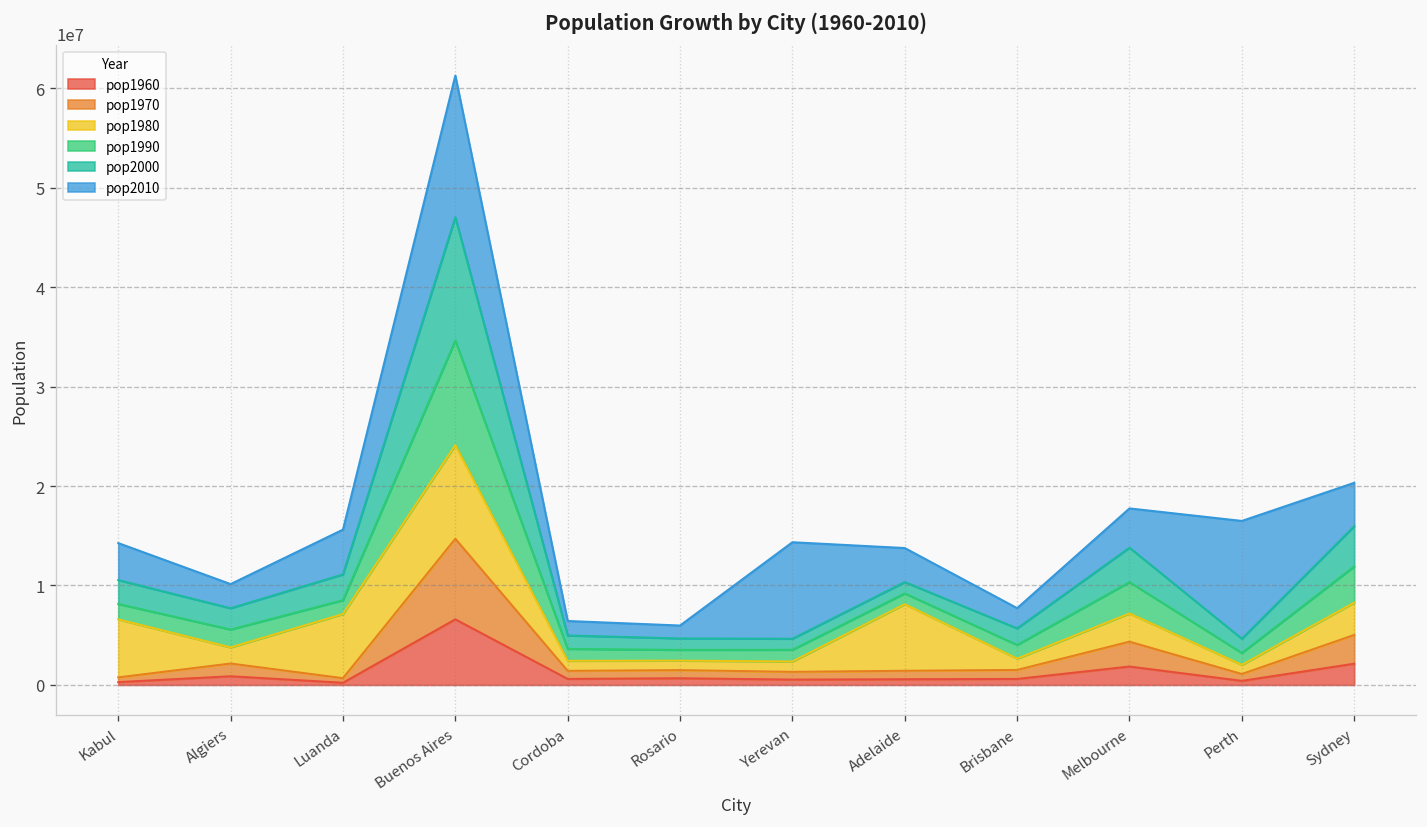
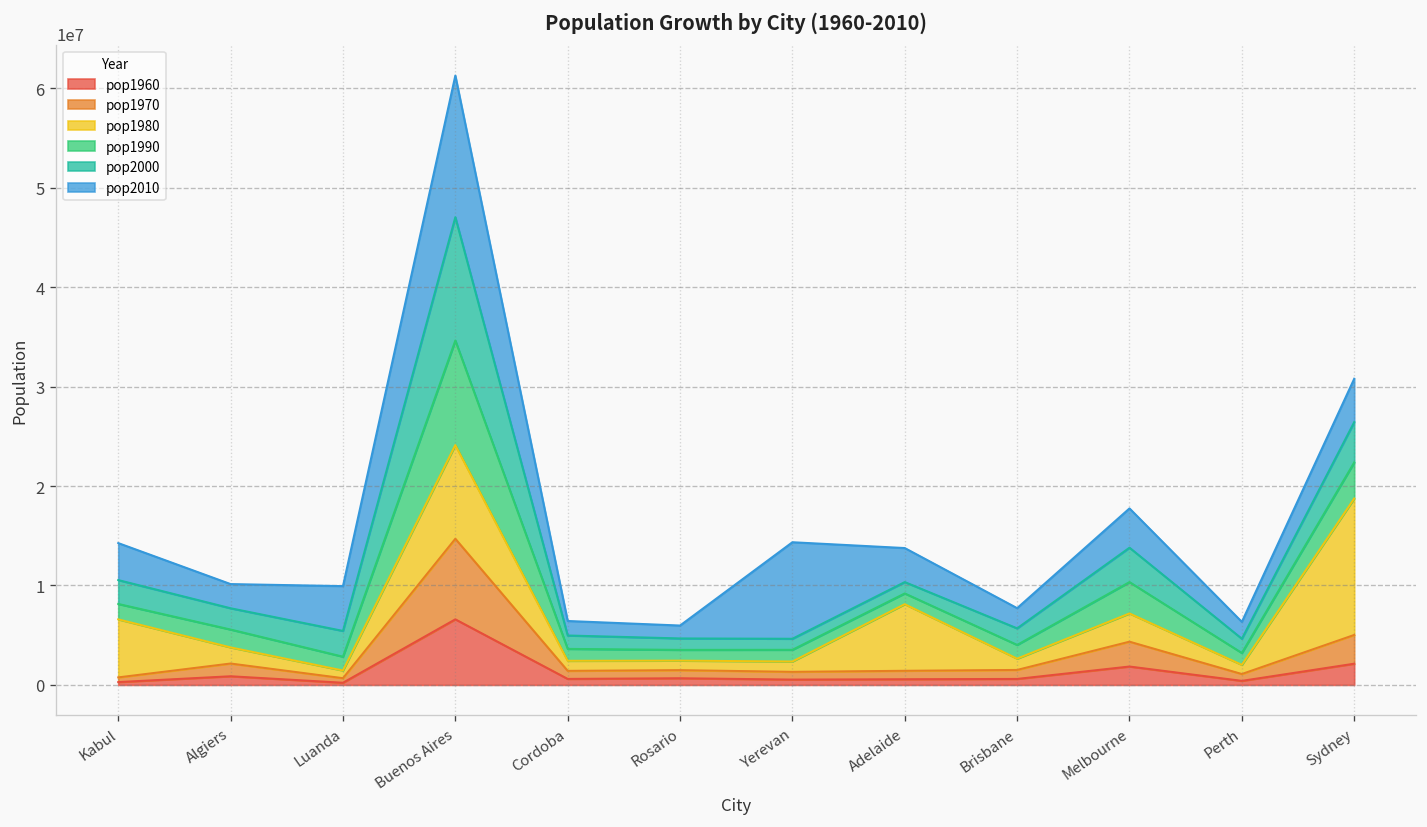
  {
    "pop1980": {
      "Kabul": 6000000,
      "Algiers": 2000000,
-     "Luanda": 6000000,
+     "Luanda": 1000000,
      "Buenos Aires": 9000000,
      "Cordoba": 1000000,
      "Rosario": 1000000,
      "Yerevan": 1000000,
      "Adelaide": 7000000,
      "Brisbane": 1000000,
      "Melbourne": 3000000,
      "Perth": 1000000,
-     "Sydney": 3000000
+     "Sydney": 14000000
    },
    "pop2010": {
      "Kabul": 4000000,
      "Algiers": 2000000,
      "Luanda": 5000000,
      "Buenos Aires": 14000000,
      "Cordoba": 1000000,
      "Rosario": 1000000,
      "Yerevan": 10000000,
      "Adelaide": 3000000,
      "Brisbane": 2000000,
      "Melbourne": 4000000,
-     "Perth": 12000000,
+     "Perth": 2000000,
      "Sydney": 4000000
    }
  }
